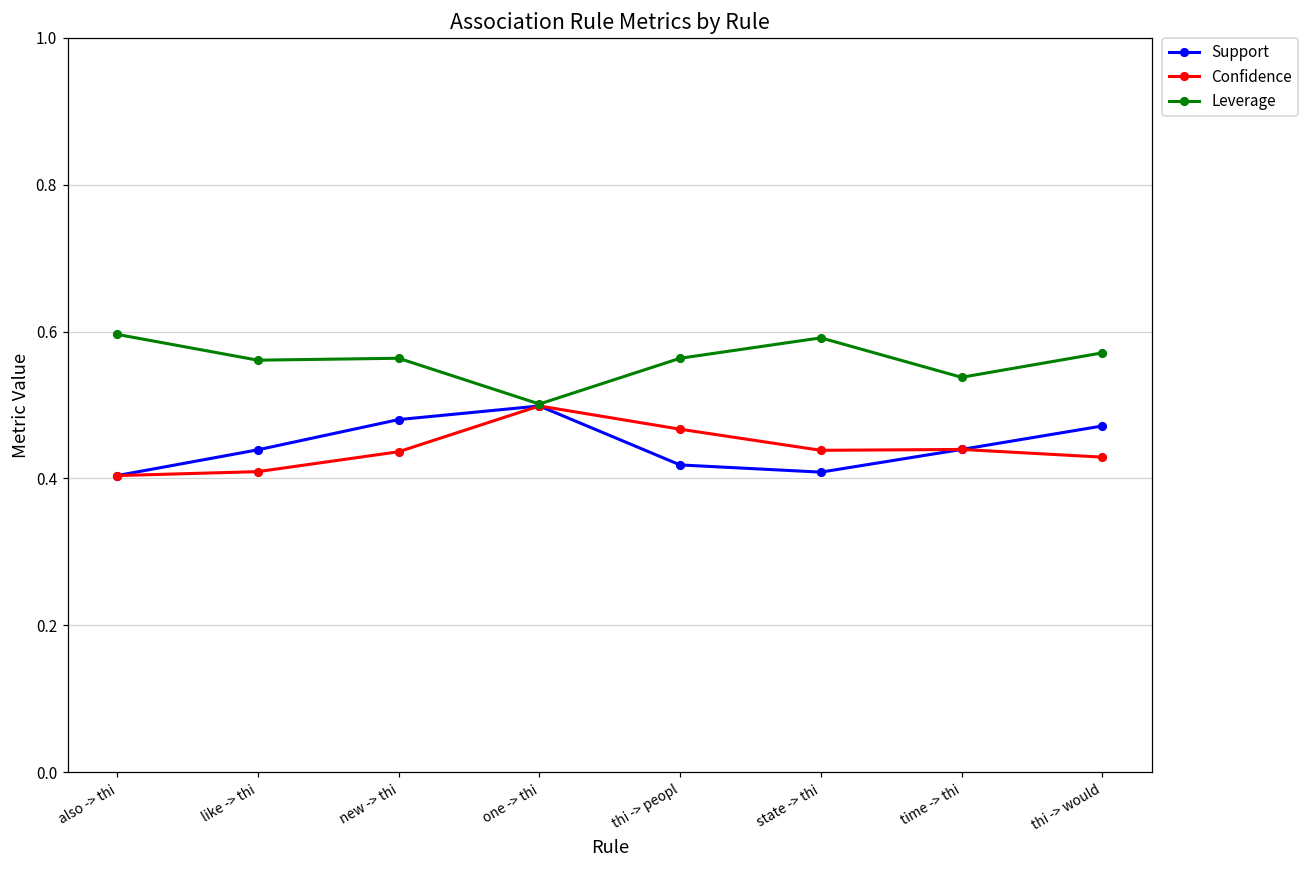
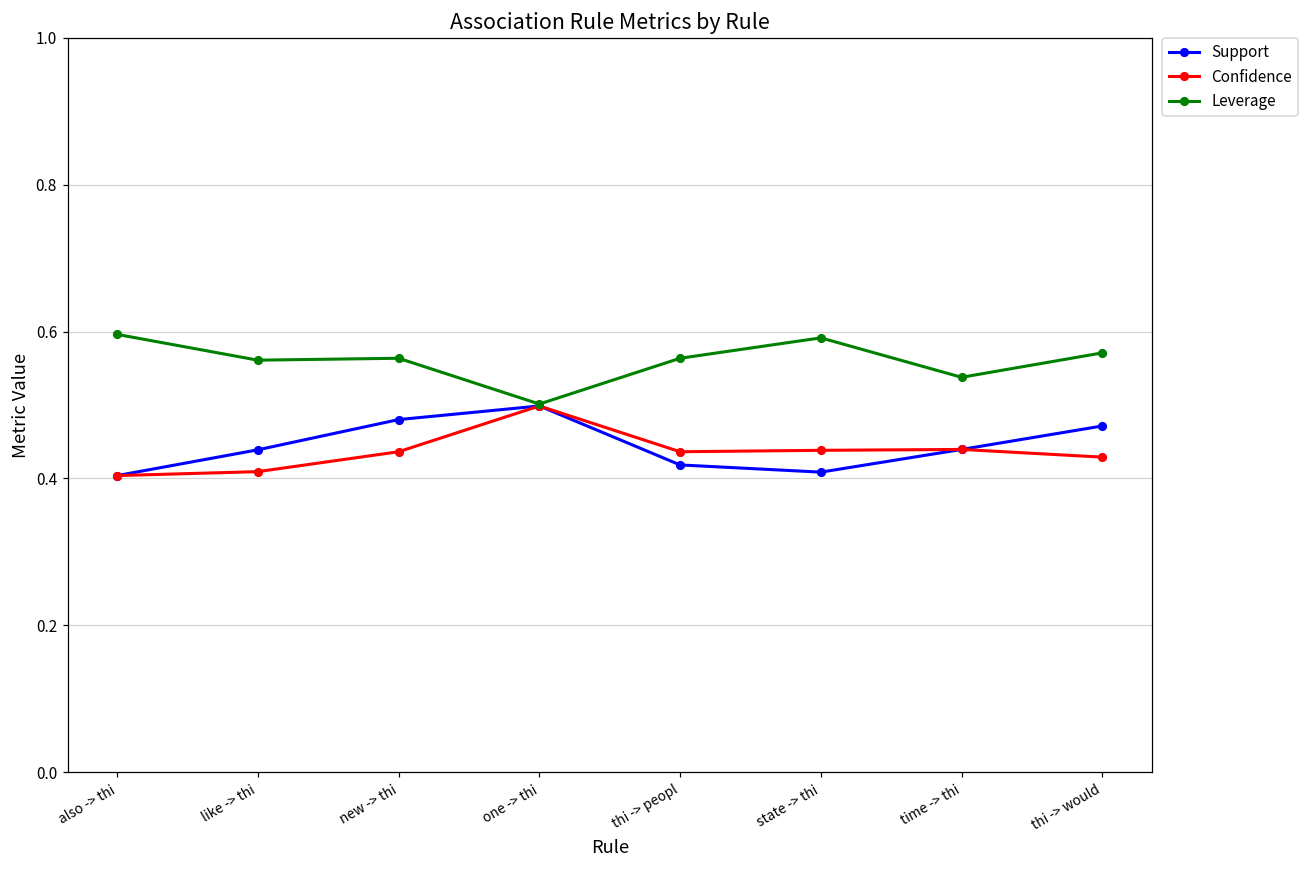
  {
    "Support": {
      "like -> thi": 0.44,
      "new -> thi": 0.48,
      "thi -> peopl": 0.42,
      "state -> thi": 0.41,
      "thi -> would": 0.47
    },
    "Confidence": {
      "like -> thi": 0.41,
      "new -> thi": 0.44,
-     "thi -> peopl": 0.47,
+     "thi -> peopl": 0.44,
      "state -> thi": 0.44,
      "thi -> would": 0.43
    },
    "Leverage": {
      "also -> thi": 0.60,
      "like -> thi": 0.56,
      "new -> thi": 0.56,
      "thi -> peopl": 0.56,
      "state -> thi": 0.59,
      "time -> thi": 0.54,
      "thi -> would": 0.57
    }
  }
